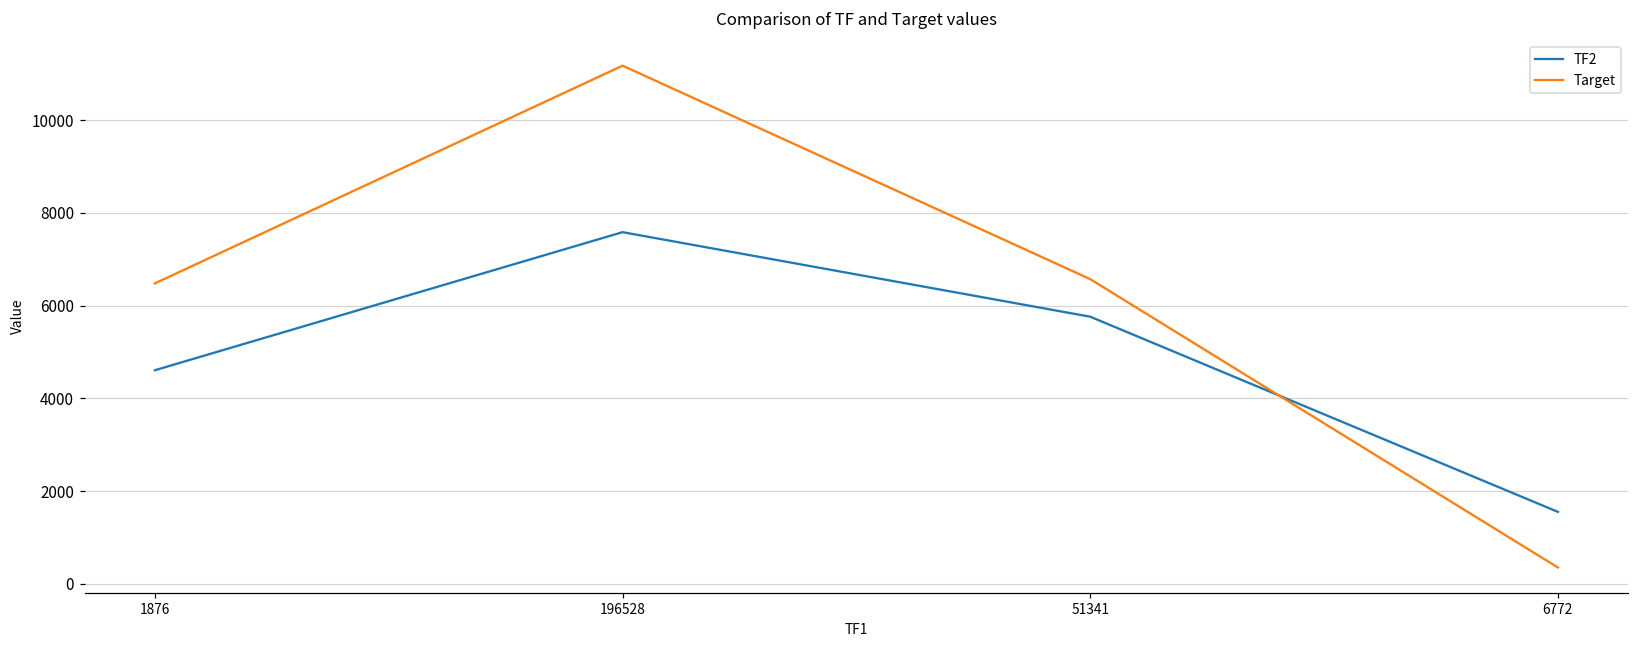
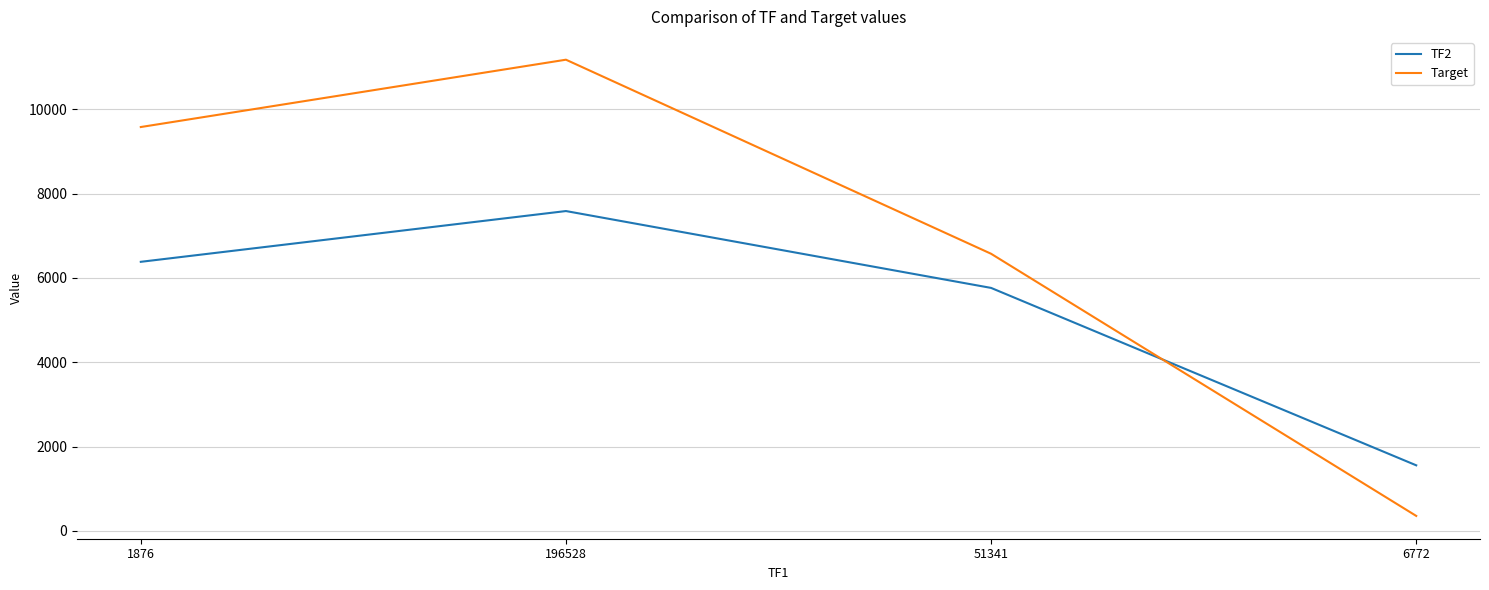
  {
    "TF2": {
-     "1876": 4600,
+     "1876": 6400,
      "196528": 7600,
      "51341": 5800,
      "6772": 1600
    },
    "Target": {
-     "1876": 6500,
+     "1876": 9600,
      "196528": 11200,
      "51341": 6600,
      "6772": 400
    }
  }
